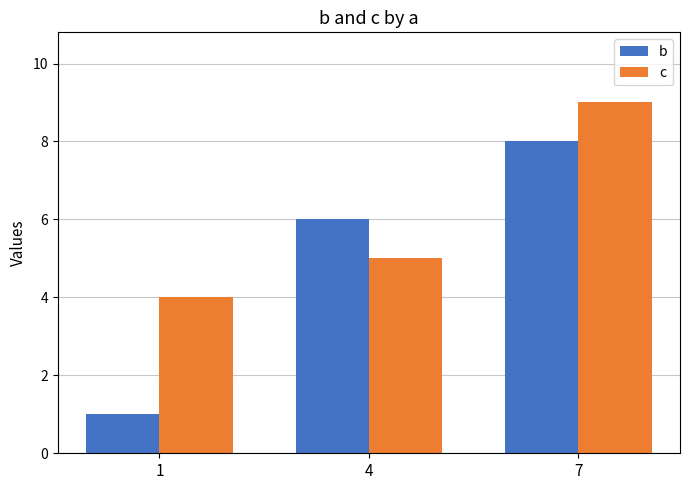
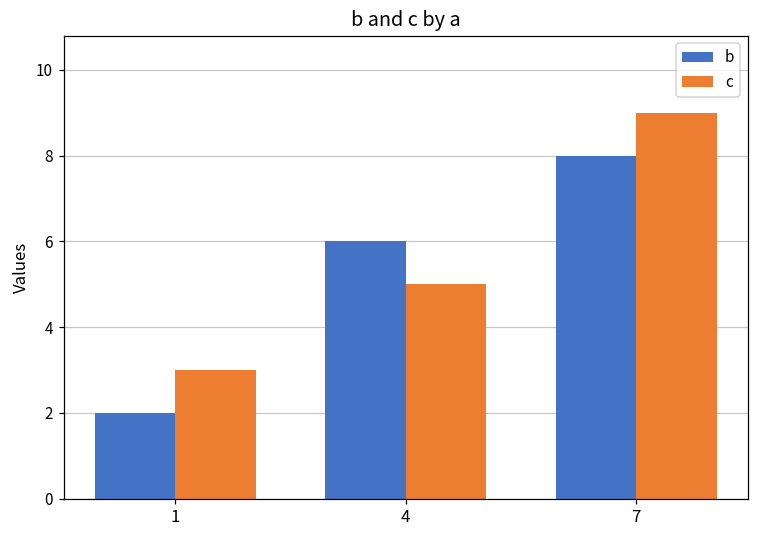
  {
    "b": {
-     "1": 1,
+     "1": 2,
      "4": 6,
      "7": 8
    },
    "c": {
-     "1": 4,
+     "1": 3,
      "4": 5,
      "7": 9
    }
  }
